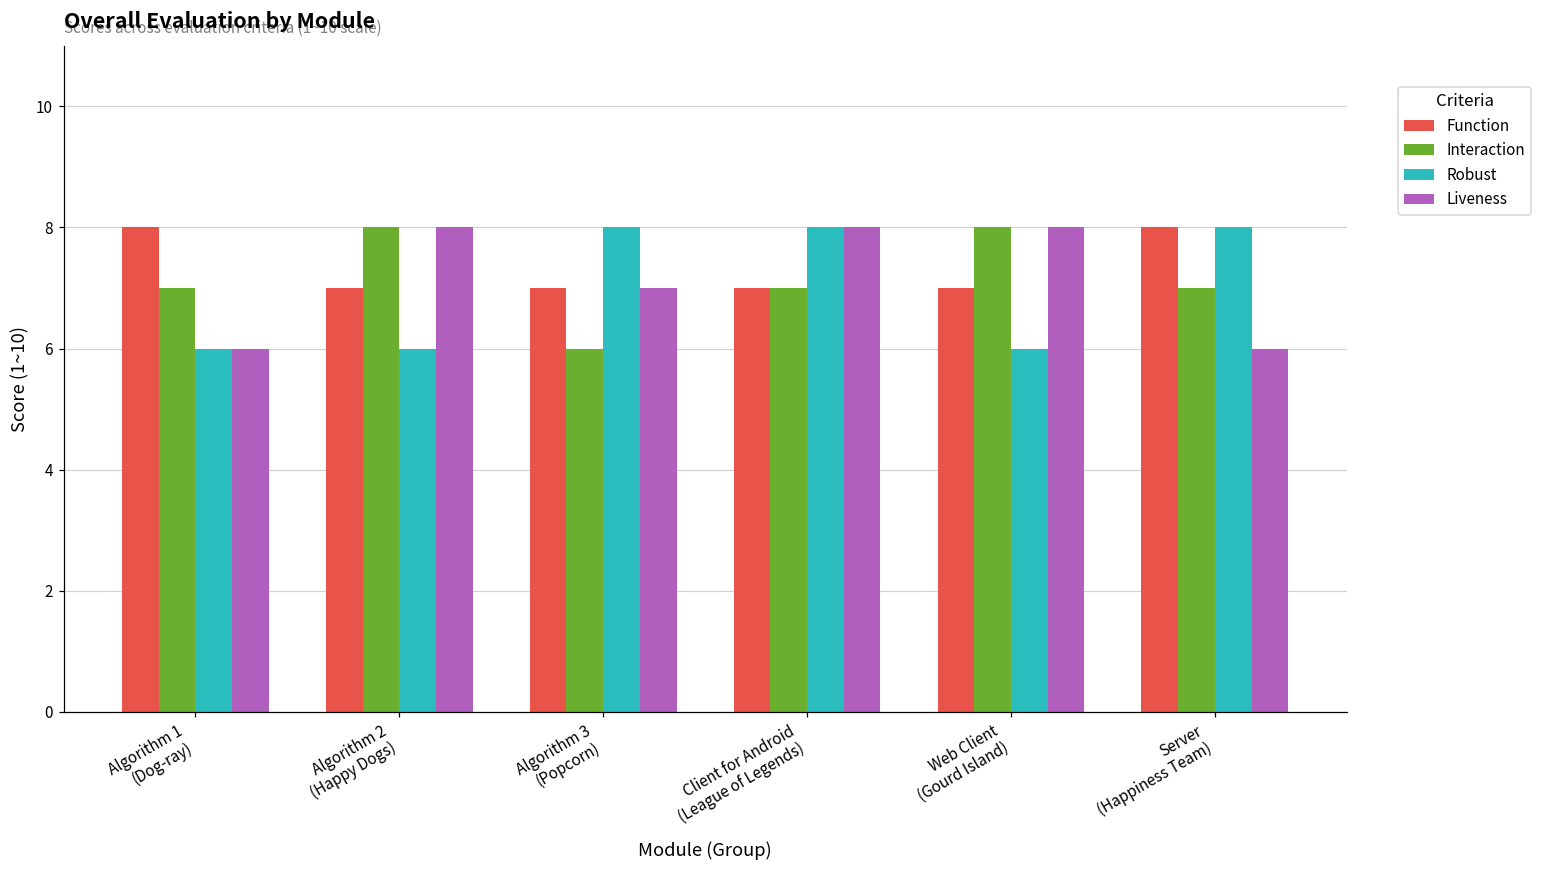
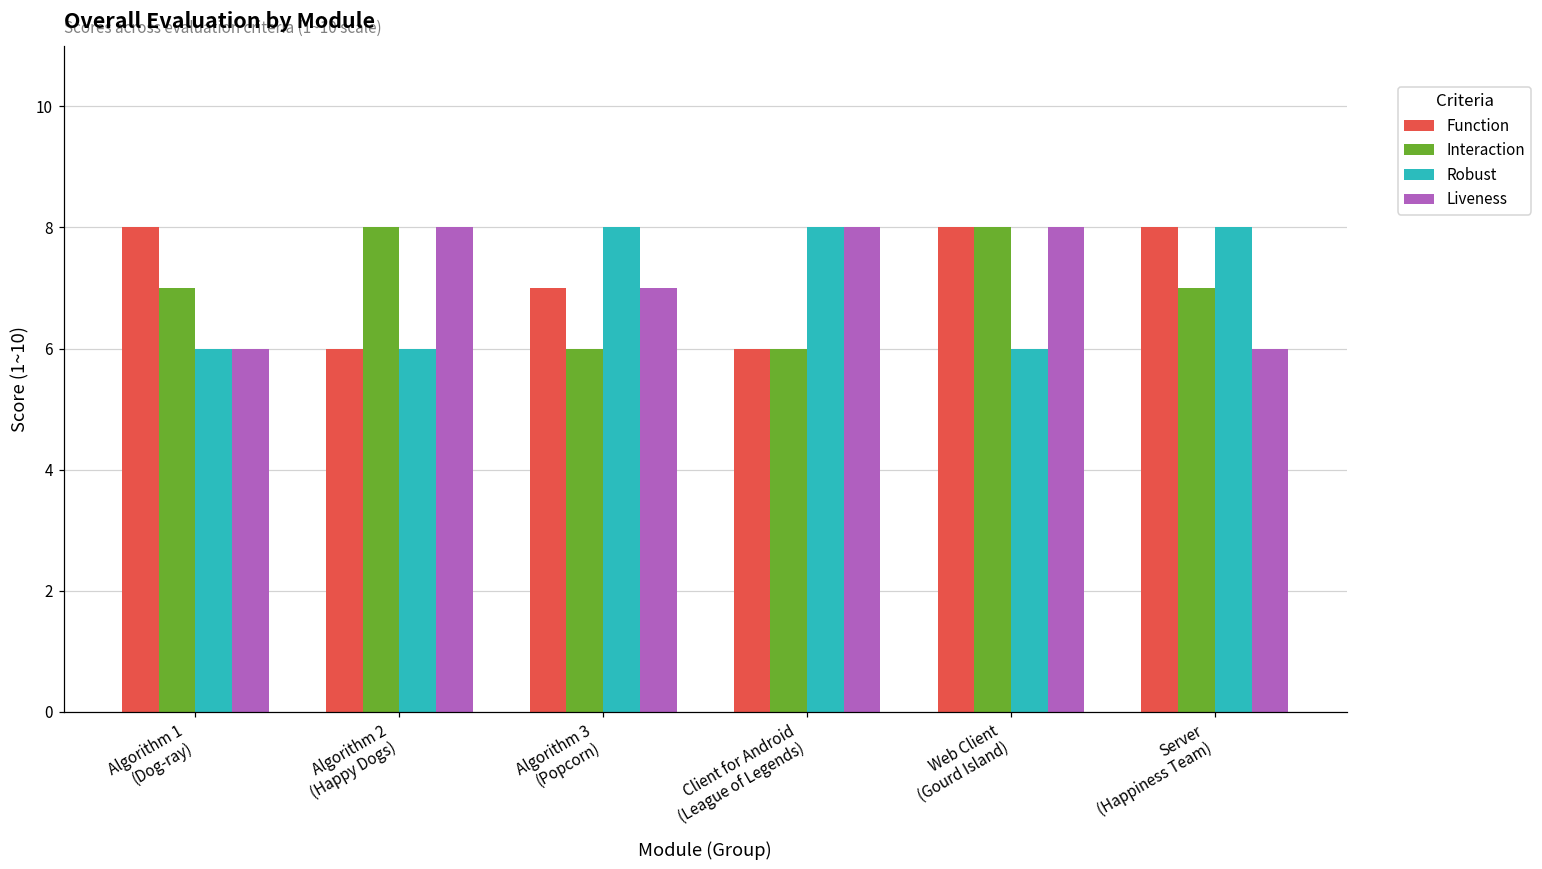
  {
    "Function": {
      "Algorithm 1 (Dog-ray)": 8,
-     "Algorithm 2 (Happy Dogs)": 7,
+     "Algorithm 2 (Happy Dogs)": 6,
      "Algorithm 3 (Popcorn)": 7,
-     "Client for Android (League of Legends)": 7,
-     "Web Client (Gourd Island)": 7,
+     "Client for Android (League of Legends)": 6,
+     "Web Client (Gourd Island)": 8,
      "Server (Happiness Team)": 8
    },
    "Interaction": {
      "Algorithm 1 (Dog-ray)": 7,
      "Algorithm 2 (Happy Dogs)": 8,
      "Algorithm 3 (Popcorn)": 6,
-     "Client for Android (League of Legends)": 7,
+     "Client for Android (League of Legends)": 6,
      "Web Client (Gourd Island)": 8,
      "Server (Happiness Team)": 7
    },
    "Robust": {
      "Algorithm 1 (Dog-ray)": 6,
      "Algorithm 2 (Happy Dogs)": 6,
      "Algorithm 3 (Popcorn)": 8,
      "Client for Android (League of Legends)": 8,
      "Web Client (Gourd Island)": 6,
      "Server (Happiness Team)": 8
    },
    "Liveness": {
      "Algorithm 1 (Dog-ray)": 6,
      "Algorithm 2 (Happy Dogs)": 8,
      "Algorithm 3 (Popcorn)": 7,
      "Client for Android (League of Legends)": 8,
      "Web Client (Gourd Island)": 8,
      "Server (Happiness Team)": 6
    }
  }
